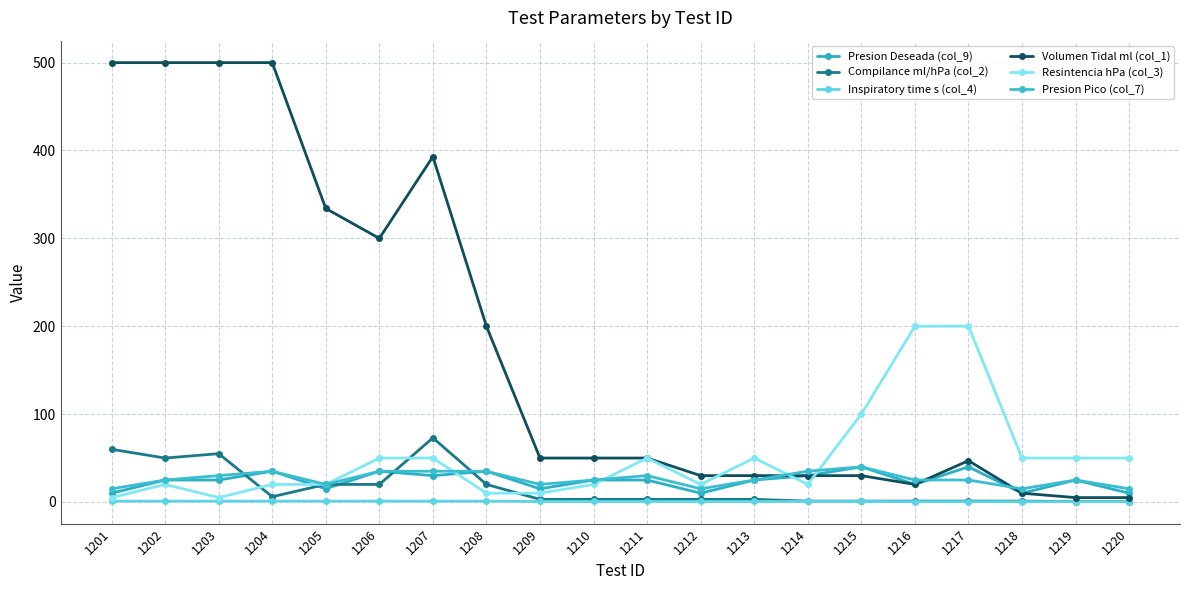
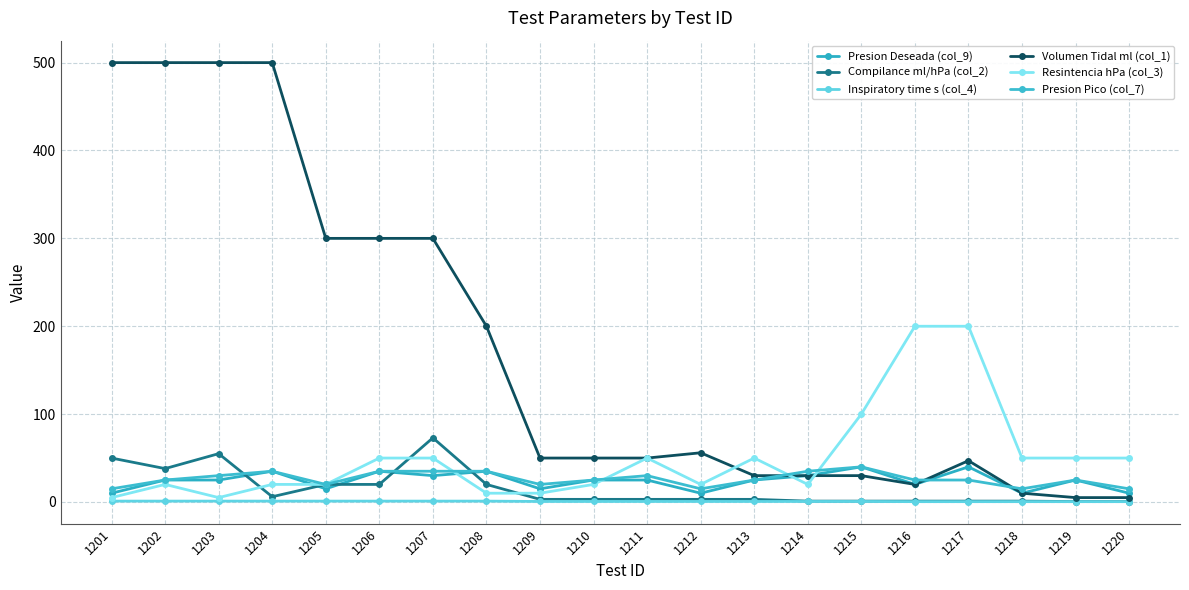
  {
    "Compilance ml/hPa (col_2)": {
-     "1201": 60,
-     "1202": 50,
+     "1201": 50,
+     "1202": 40,
      "1203": 60,
      "1204": 10,
      "1206": 20,
      "1207": 70,
      "1208": 20
    },
    "Volumen Tidal ml (col_1)": {
      "1201": 500,
      "1202": 500,
      "1203": 500,
      "1204": 500,
-     "1205": 330,
+     "1205": 300,
      "1206": 300,
-     "1207": 390,
+     "1207": 300,
      "1208": 200,
      "1209": 50,
      "1210": 50,
-     "1212": 30,
+     "1212": 60,
      "1213": 30,
      "1215": 30,
      "1217": 50,
      "1219": 10,
      "1220": 10
    }
  }
